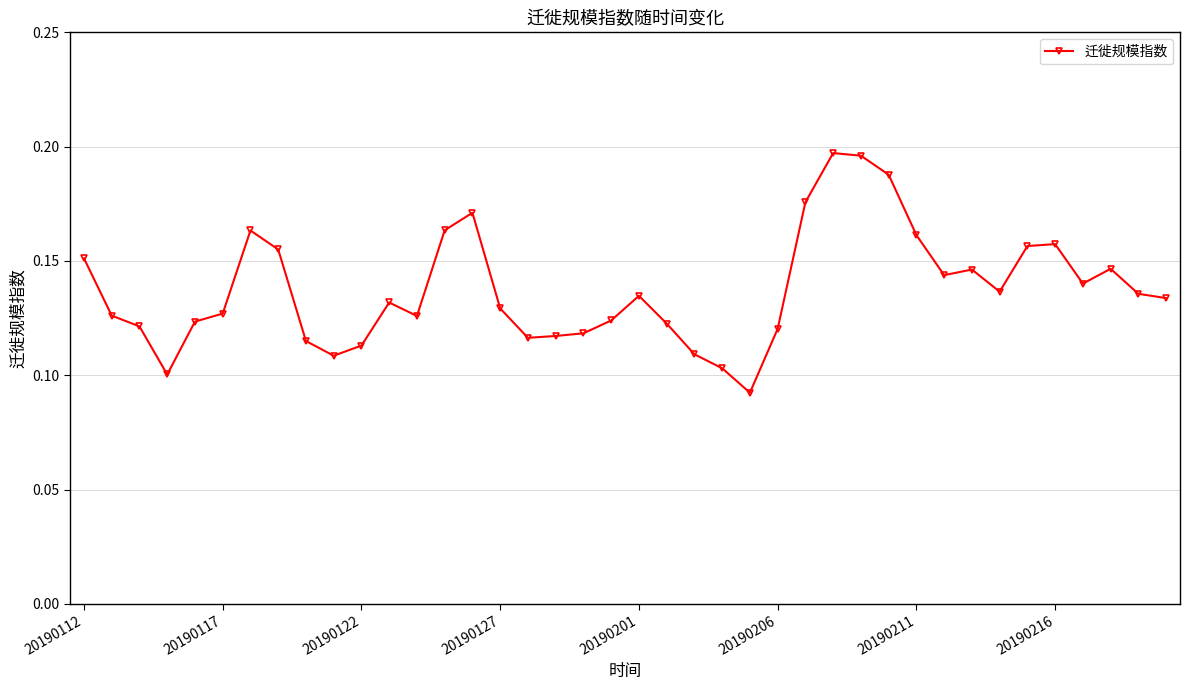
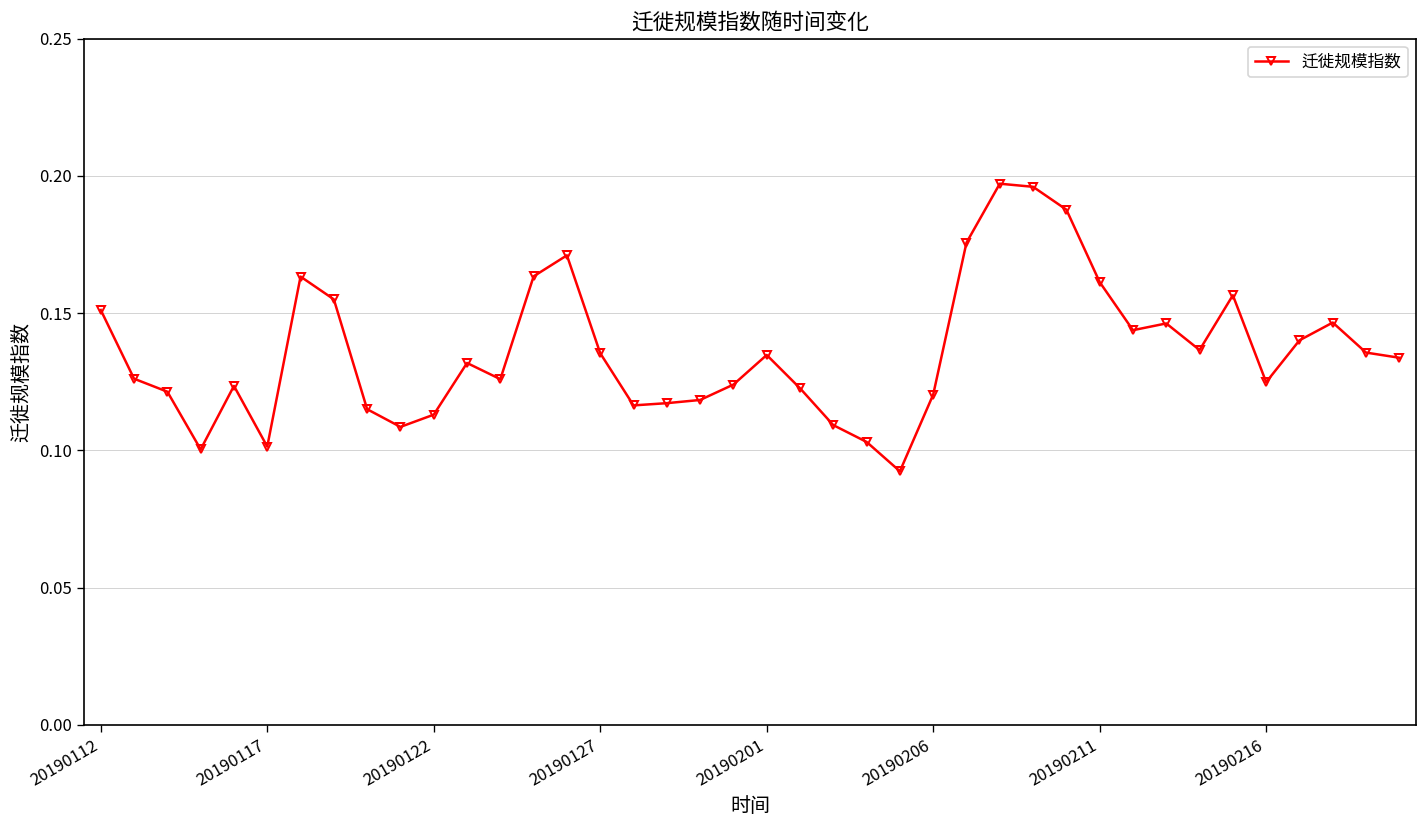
  {
    "20190112": 0.151,
-   "20190117": 0.127,
+   "20190117": 0.101,
    "20190122": 0.113,
-   "20190127": 0.129,
+   "20190127": 0.135,
    "20190201": 0.135,
    "20190206": 0.120,
    "20190211": 0.161,
-   "20190216": 0.157
+   "20190216": 0.125
  }
